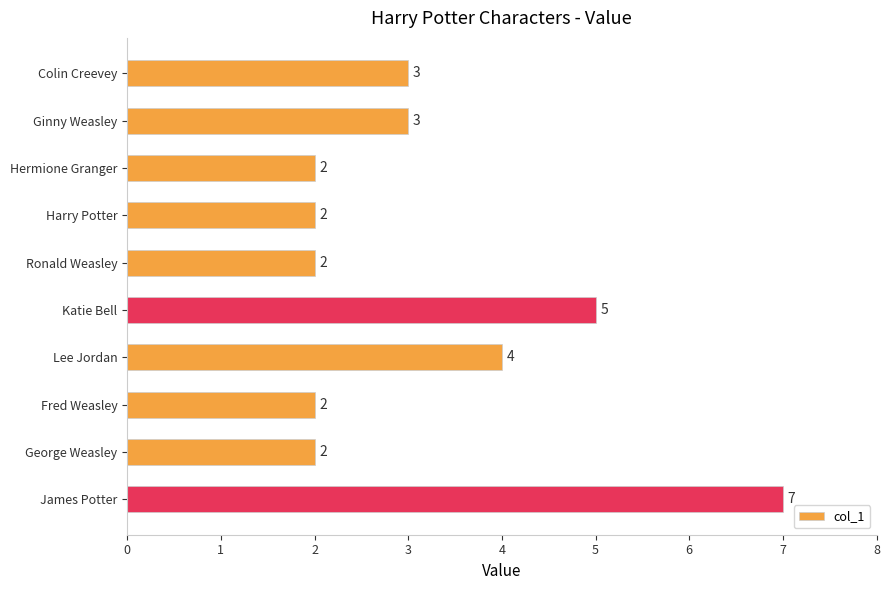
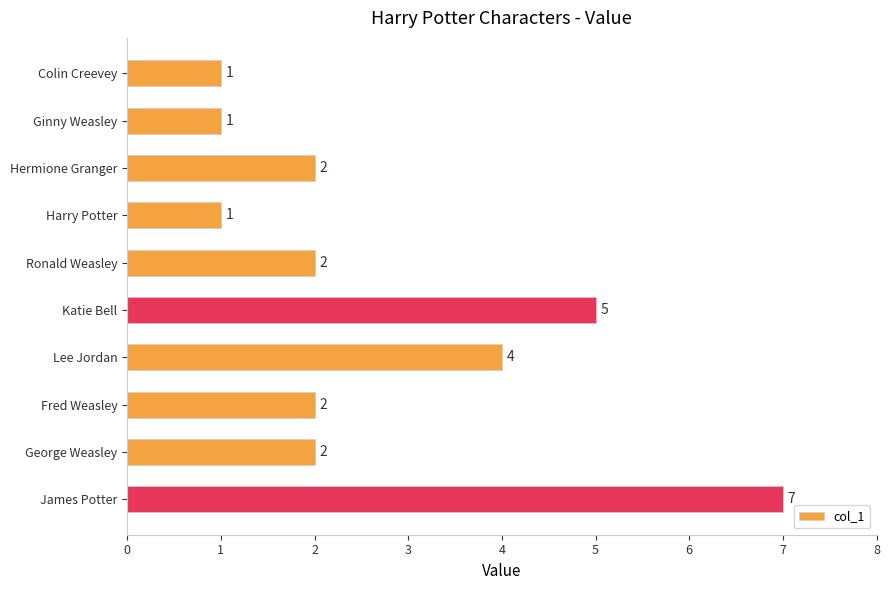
  {
-   "Colin Creevey": 3,
-   "Ginny Weasley": 3,
+   "Colin Creevey": 1,
+   "Ginny Weasley": 1,
    "Hermione Granger": 2,
-   "Harry Potter": 2,
+   "Harry Potter": 1,
    "Ronald Weasley": 2,
    "Katie Bell": 5,
    "Lee Jordan": 4,
    "Fred Weasley": 2,
    "George Weasley": 2
  }
